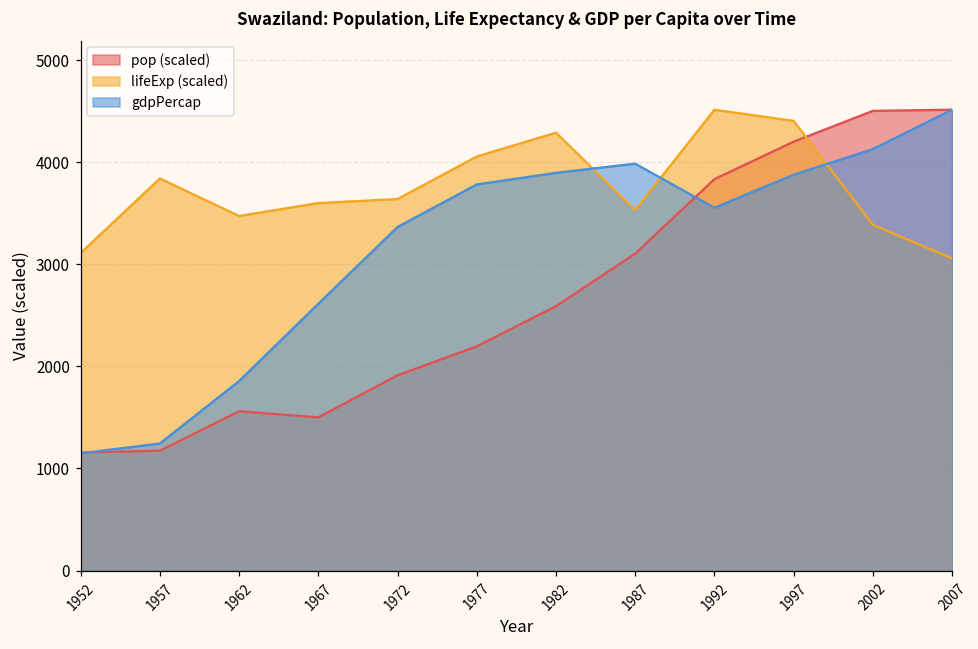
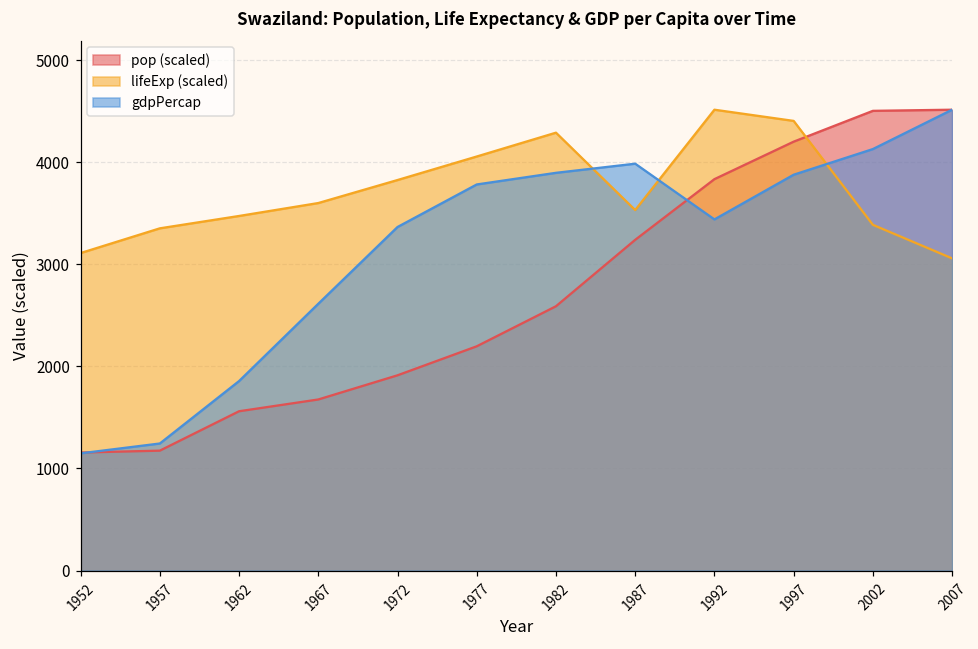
  {
    "pop (scaled)": {
      "1957": 1200,
      "1962": 1600,
-     "1967": 1500,
+     "1967": 1700,
      "1972": 1900,
      "1977": 2200,
      "1982": 2600,
-     "1987": 3100,
+     "1987": 3200,
      "1992": 3800,
      "1997": 4200,
      "2002": 4500
    },
    "lifeExp (scaled)": {
      "1952": 3100,
-     "1957": 3800,
+     "1957": 3400,
      "1962": 3500,
      "1967": 3600,
-     "1972": 3600,
+     "1972": 3800,
      "1977": 4100,
      "1982": 4300,
      "1987": 3500,
      "1992": 4500,
      "1997": 4400,
      "2002": 3400,
      "2007": 3100
    },
    "gdpPercap": {
      "1957": 1200,
      "1962": 1900,
      "1967": 2600,
      "1972": 3400,
      "1977": 3800,
      "1982": 3900,
      "1987": 4000,
-     "1992": 3600,
+     "1992": 3400,
      "1997": 3900,
      "2002": 4100
    }
  }
